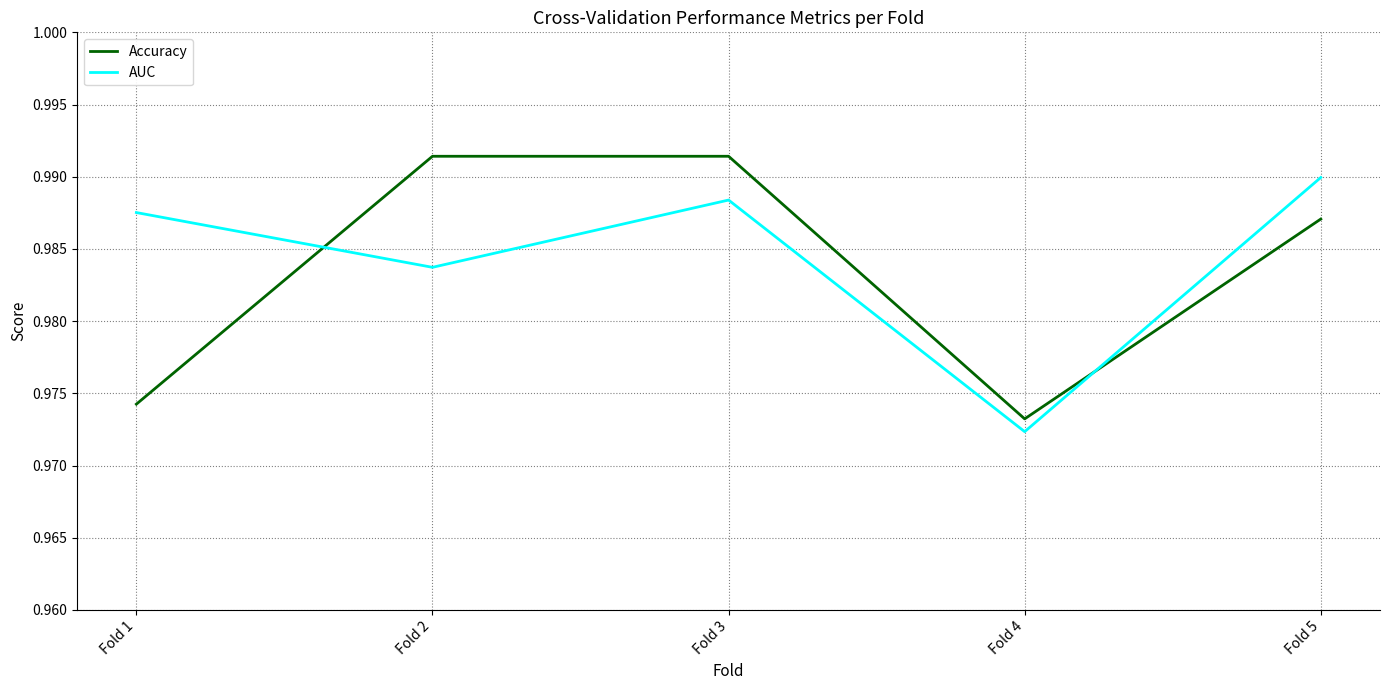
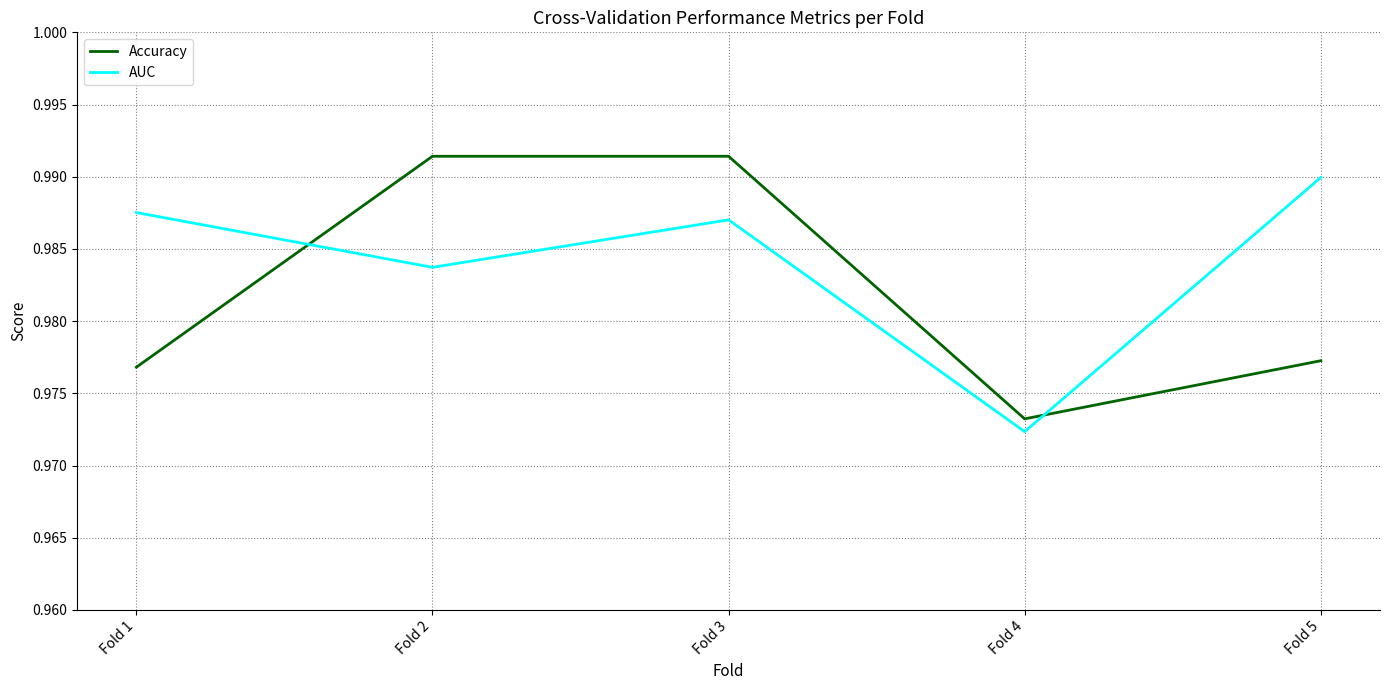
  {
    "Accuracy": {
-     "Fold 1": 0.9742,
+     "Fold 1": 0.9768,
      "Fold 2": 0.9914,
      "Fold 3": 0.9914,
      "Fold 4": 0.9732,
-     "Fold 5": 0.9871
+     "Fold 5": 0.9773
    },
    "AUC": {
      "Fold 1": 0.9875,
      "Fold 2": 0.9837,
-     "Fold 3": 0.9884,
+     "Fold 3": 0.9870,
      "Fold 4": 0.9723,
      "Fold 5": 0.9899
    }
  }
